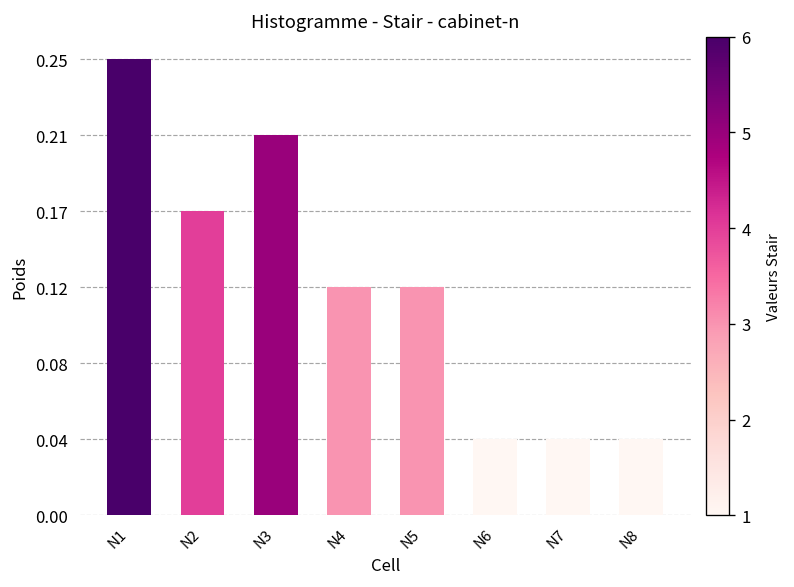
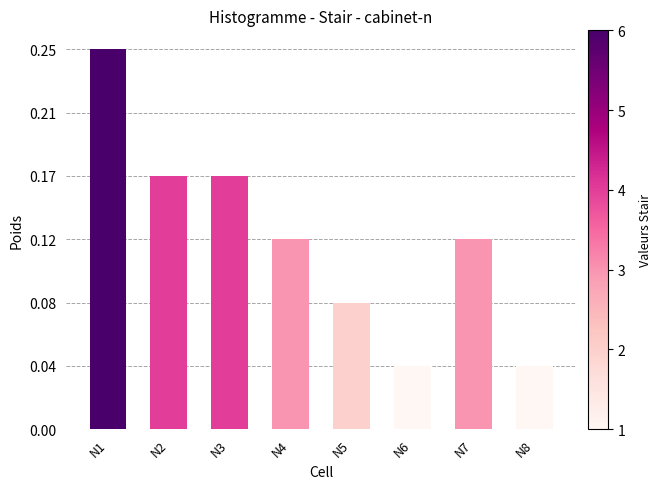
  {
    "N1": 0.250,
    "N2": 0.167,
-   "N3": 0.208,
+   "N3": 0.167,
    "N4": 0.125,
-   "N5": 0.125,
+   "N5": 0.083,
    "N6": 0.042,
-   "N7": 0.042,
+   "N7": 0.125,
    "N8": 0.042
  }
